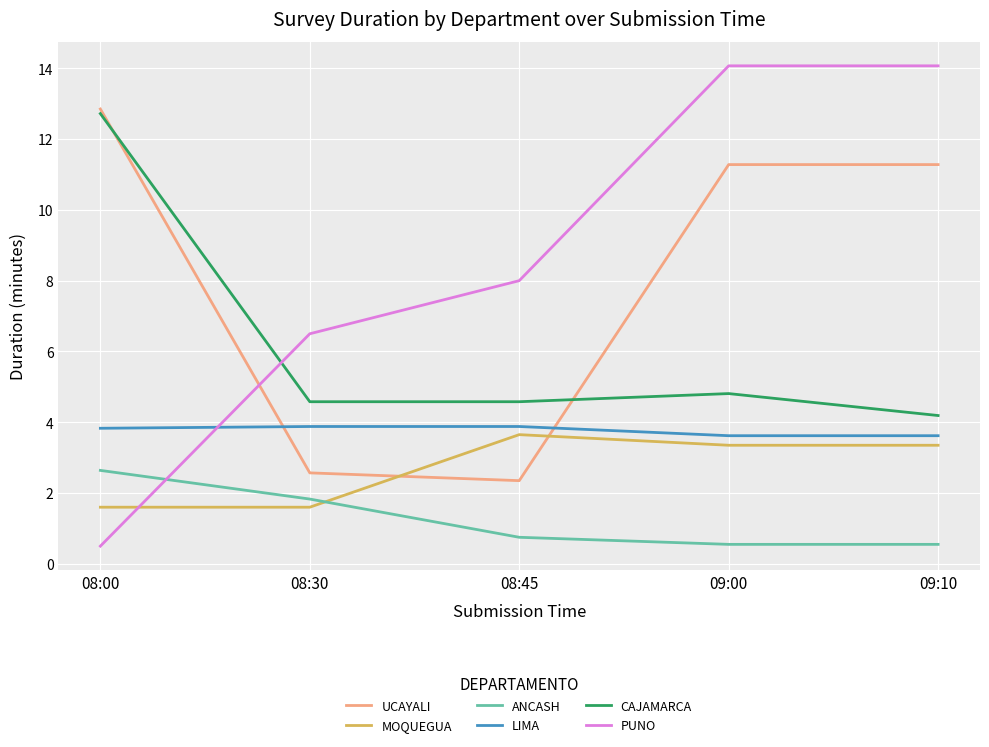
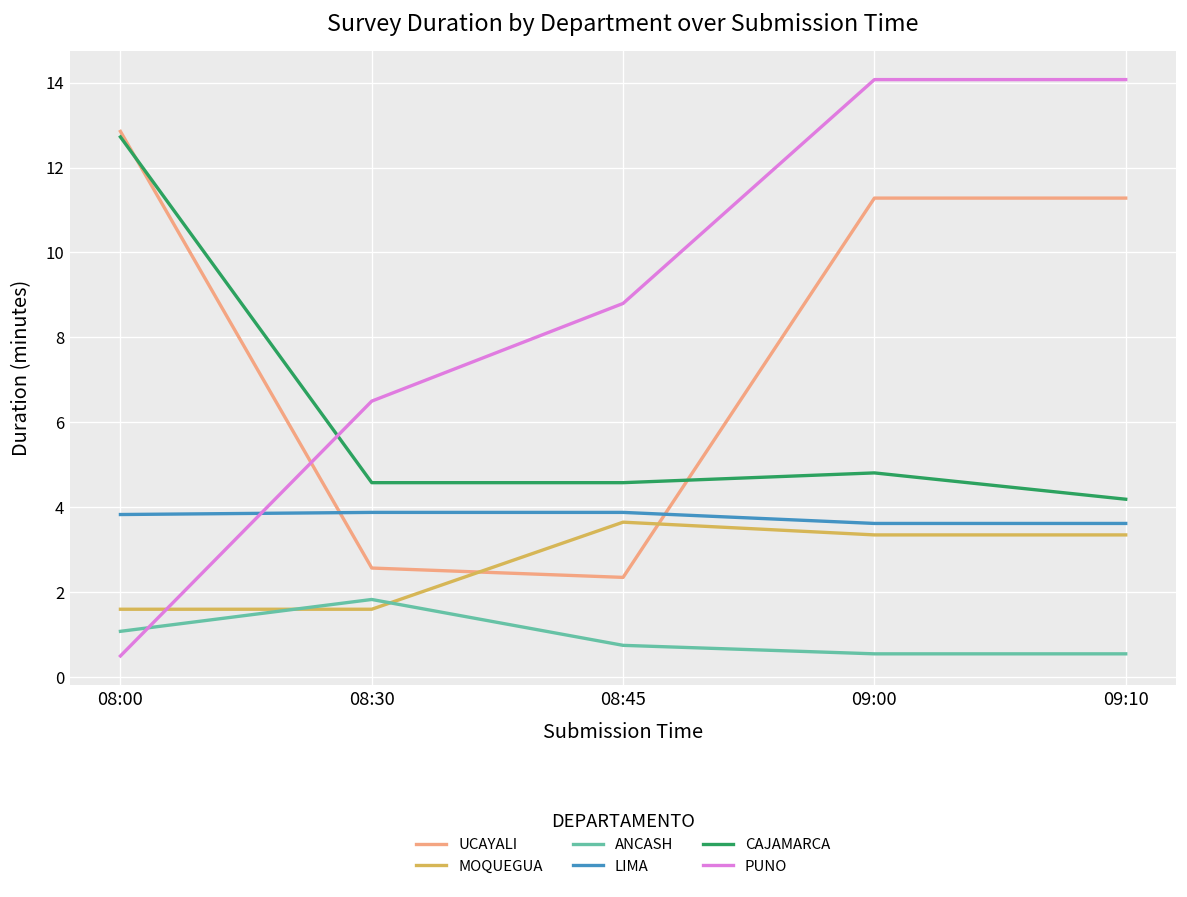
  {
    "ANCASH": {
-     "08:00": 2.6,
+     "08:00": 1.1,
      "08:30": 1.8,
      "08:45": 0.8,
      "09:00": 0.6,
      "09:10": 0.6
    },
    "LIMA": {
      "08:00": 3.8,
      "08:30": 3.9,
      "08:45": 3.9,
      "09:00": 3.6,
      "09:10": 3.6
    },
    "CAJAMARCA": {
      "08:00": 12.7,
      "08:30": 4.6,
      "08:45": 4.6,
      "09:00": 4.8,
      "09:10": 4.2
    },
    "PUNO": {
      "08:00": 0.5,
      "08:30": 6.5,
-     "08:45": 8.0,
+     "08:45": 8.8,
      "09:00": 14.1,
      "09:10": 14.1
    }
  }
